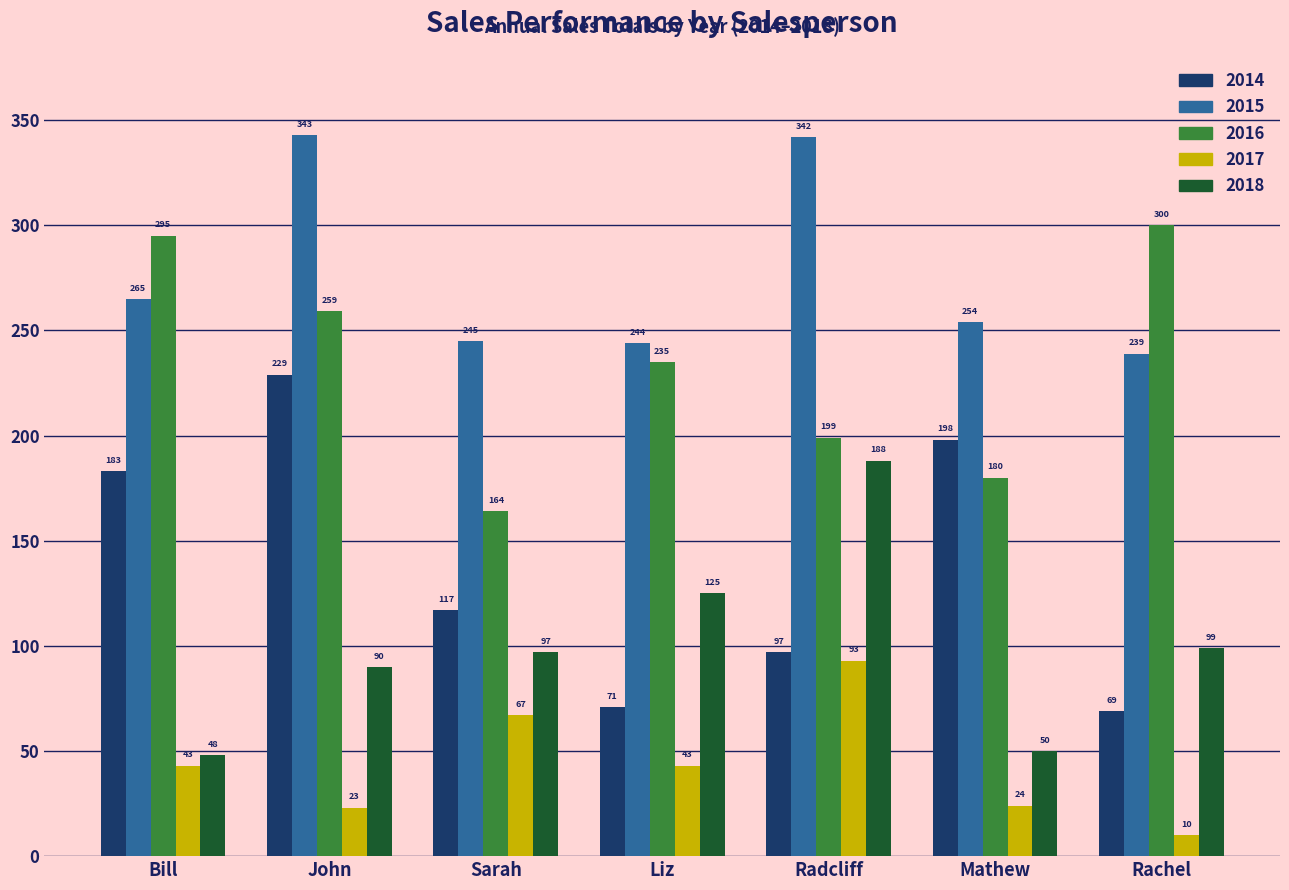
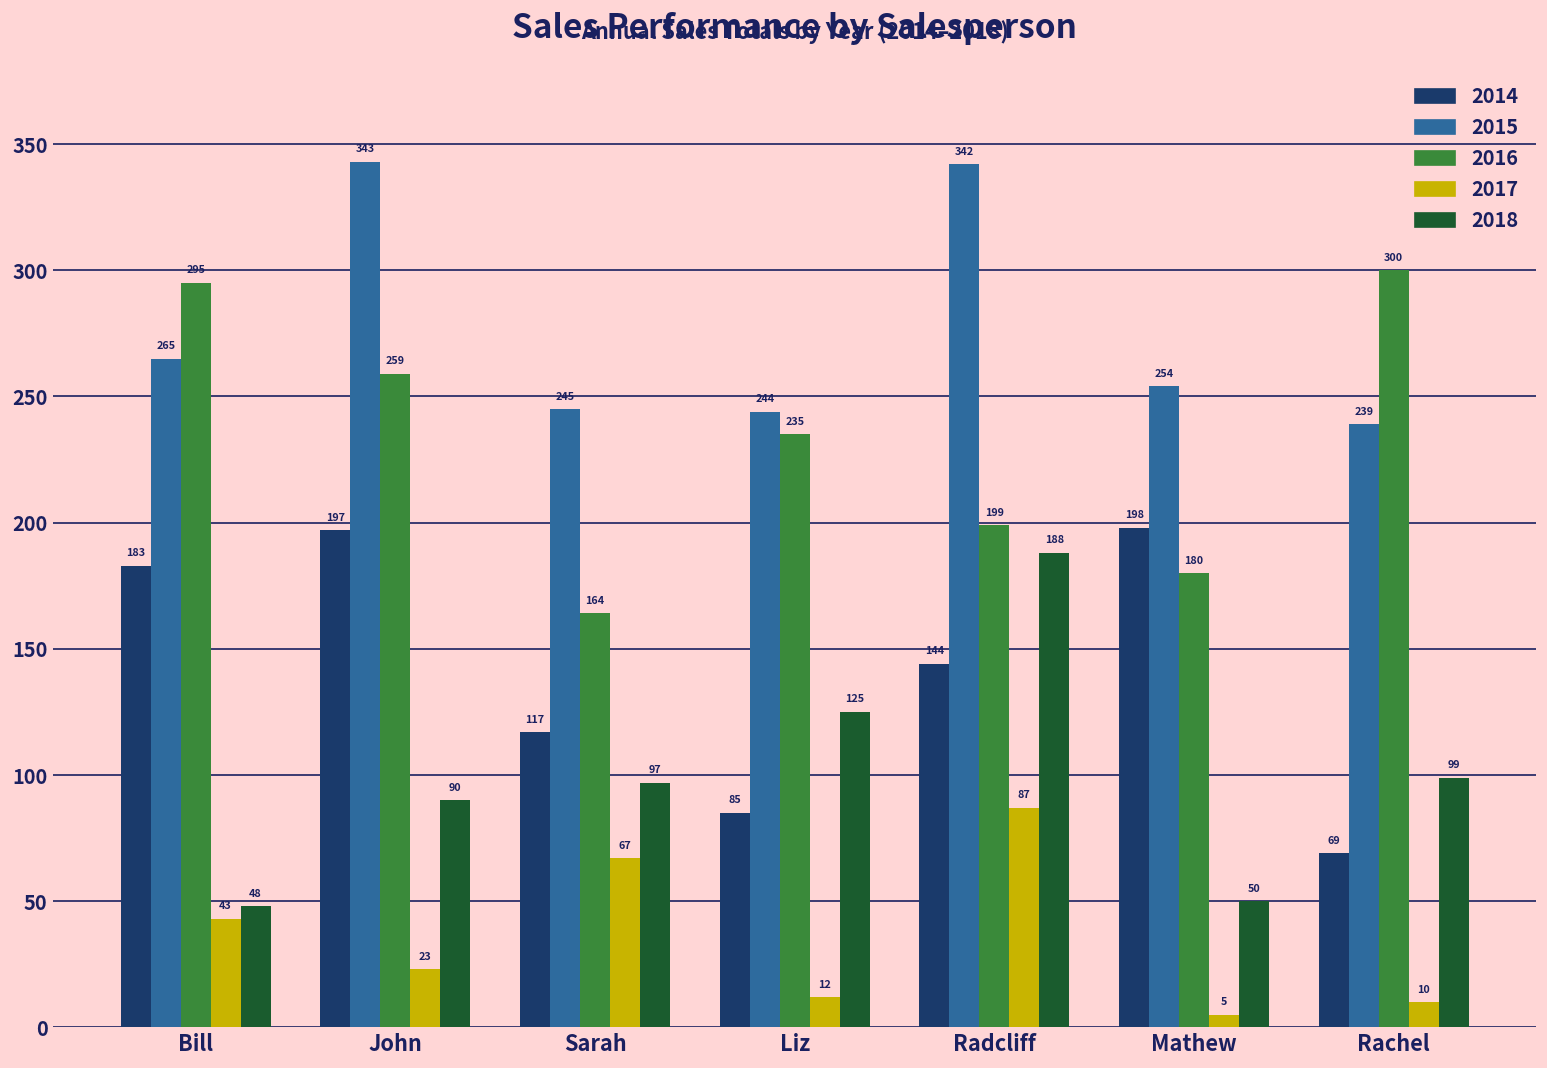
  {
    "2014": {
      "Bill": 183,
-     "John": 229,
+     "John": 197,
      "Sarah": 117,
-     "Liz": 71,
-     "Radcliff": 97,
+     "Liz": 85,
+     "Radcliff": 144,
      "Mathew": 198,
      "Rachel": 69
    },
    "2015": {
      "Bill": 265,
      "John": 343,
      "Sarah": 245,
      "Liz": 244,
      "Radcliff": 342,
      "Mathew": 254,
      "Rachel": 239
    },
    "2017": {
      "Bill": 43,
      "John": 23,
      "Sarah": 67,
-     "Liz": 43,
-     "Radcliff": 93,
-     "Mathew": 24,
+     "Liz": 12,
+     "Radcliff": 87,
+     "Mathew": 5,
      "Rachel": 10
    }
  }
